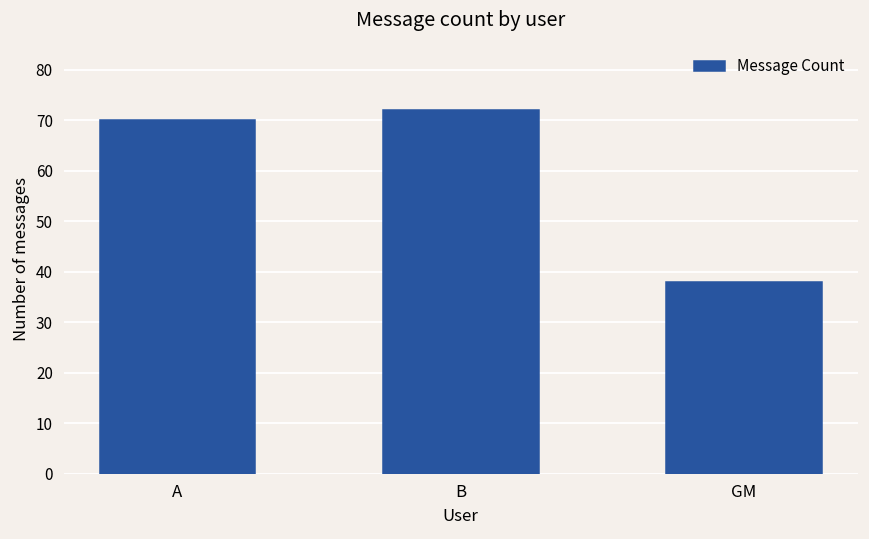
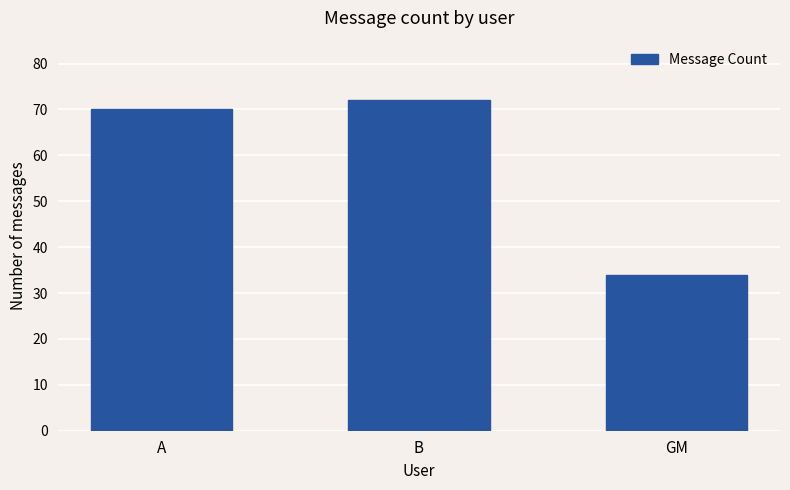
  {
    "A": 70,
    "B": 72,
-   "GM": 38
+   "GM": 34
  }
